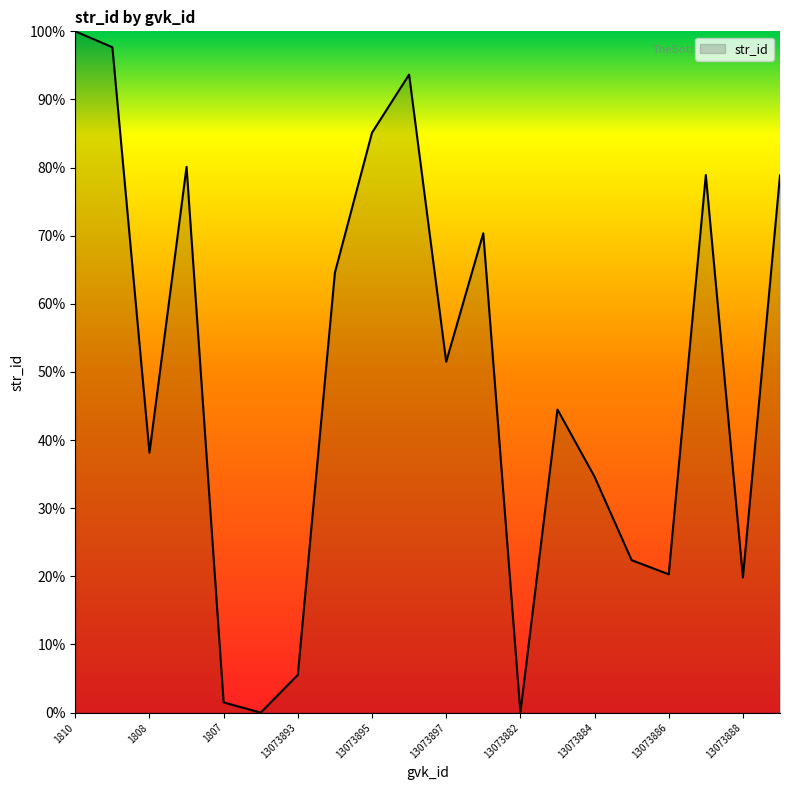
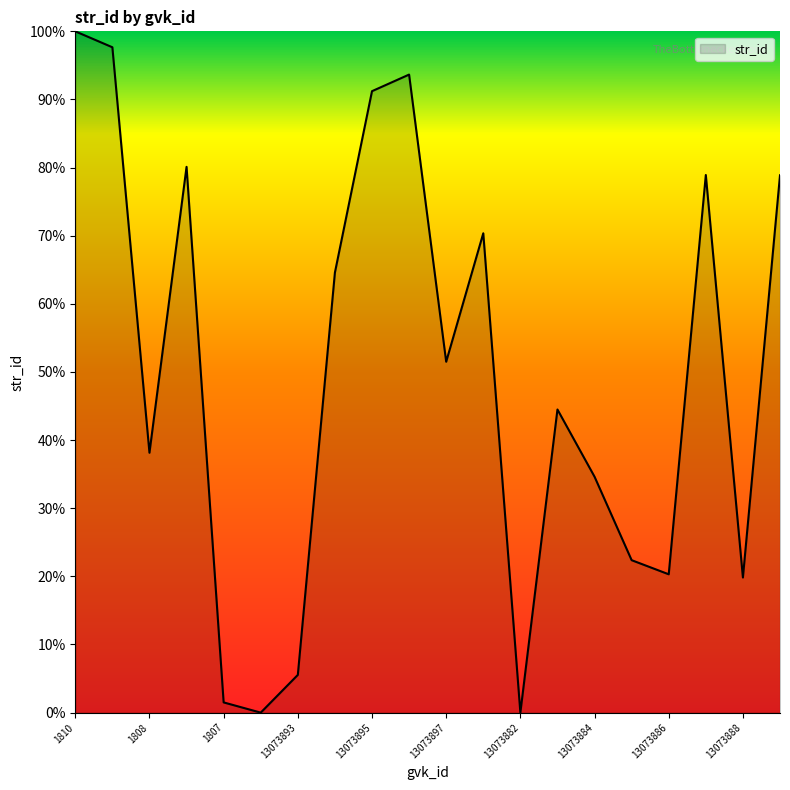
  {
    "1810": "100%",
    "1808": "38%",
    "1807": "2%",
    "13073893": "6%",
-   "13073895": "85%",
+   "13073895": "91%",
    "13073897": "52%",
    "13073882": "0%",
    "13073884": "35%",
    "13073886": "20%",
    "13073888": "20%"
  }
